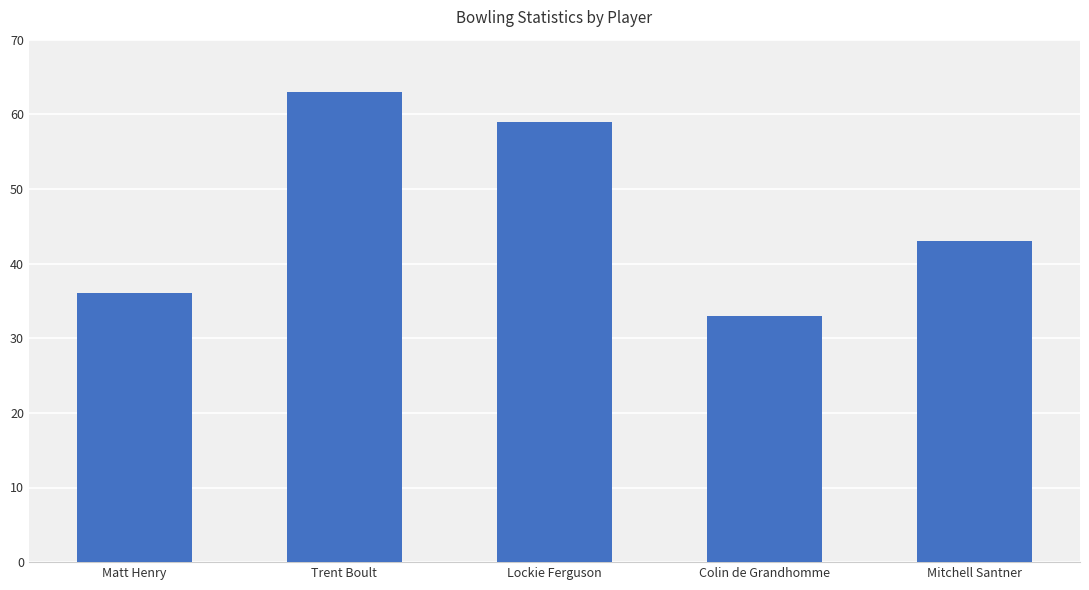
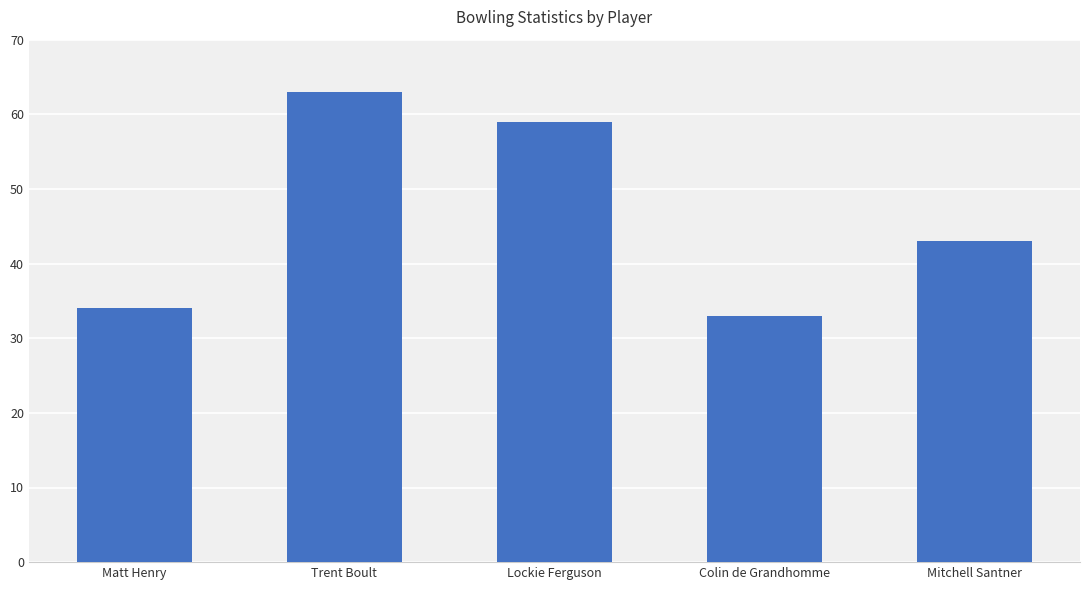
  {
-   "Matt Henry": 36,
+   "Matt Henry": 34,
    "Trent Boult": 63,
    "Lockie Ferguson": 59,
    "Colin de Grandhomme": 33,
    "Mitchell Santner": 43
  }
